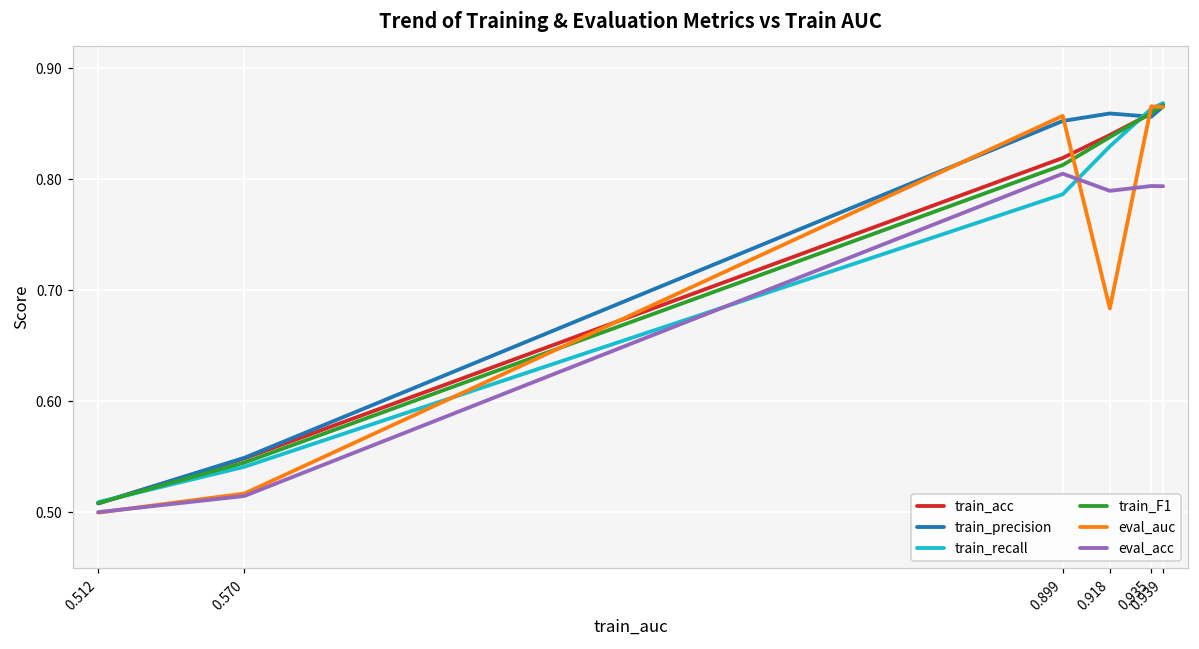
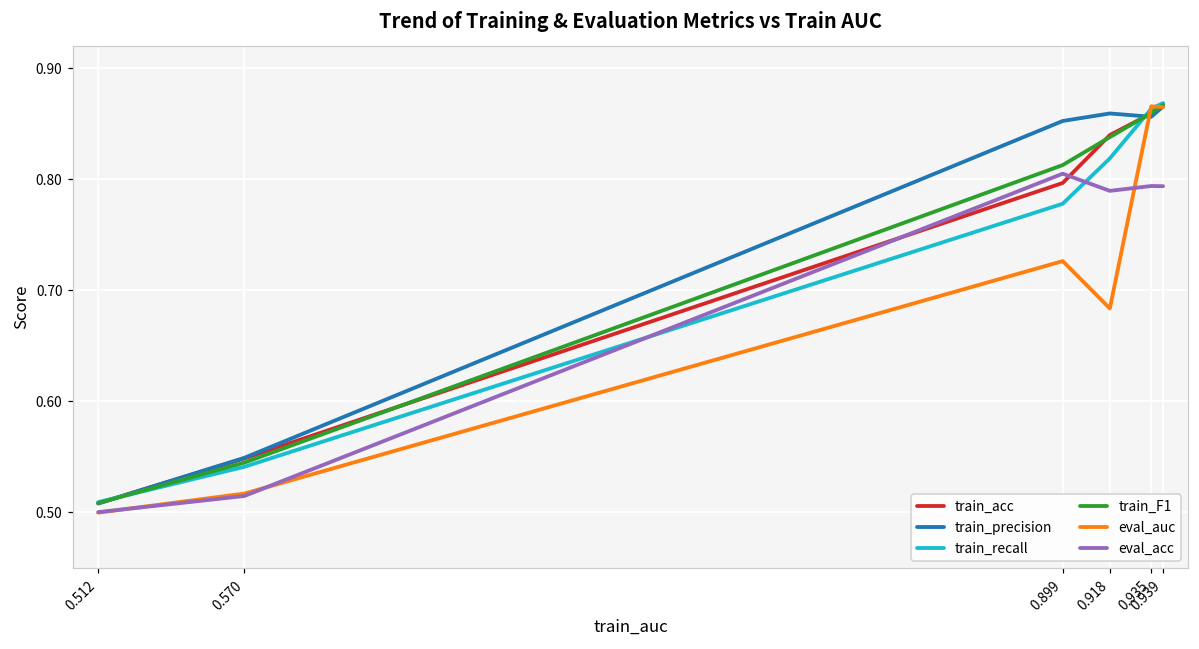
  {
    "train_acc": {
-     "0.899": 0.819
+     "0.899": 0.797
    },
    "train_precision": {
      "0.899": 0.852,
      "0.918": 0.859,
      "0.935": 0.856
    },
    "train_recall": {
      "0.570": 0.541,
-     "0.899": 0.786,
-     "0.918": 0.830
+     "0.899": 0.778,
+     "0.918": 0.819
    },
    "train_F1": {
      "0.570": 0.545,
      "0.899": 0.813
    },
    "eval_auc": {
-     "0.899": 0.857,
+     "0.899": 0.726,
      "0.918": 0.684
    },
    "eval_acc": {
      "0.899": 0.805,
      "0.918": 0.789,
      "0.935": 0.794,
      "0.939": 0.794
    }
  }
